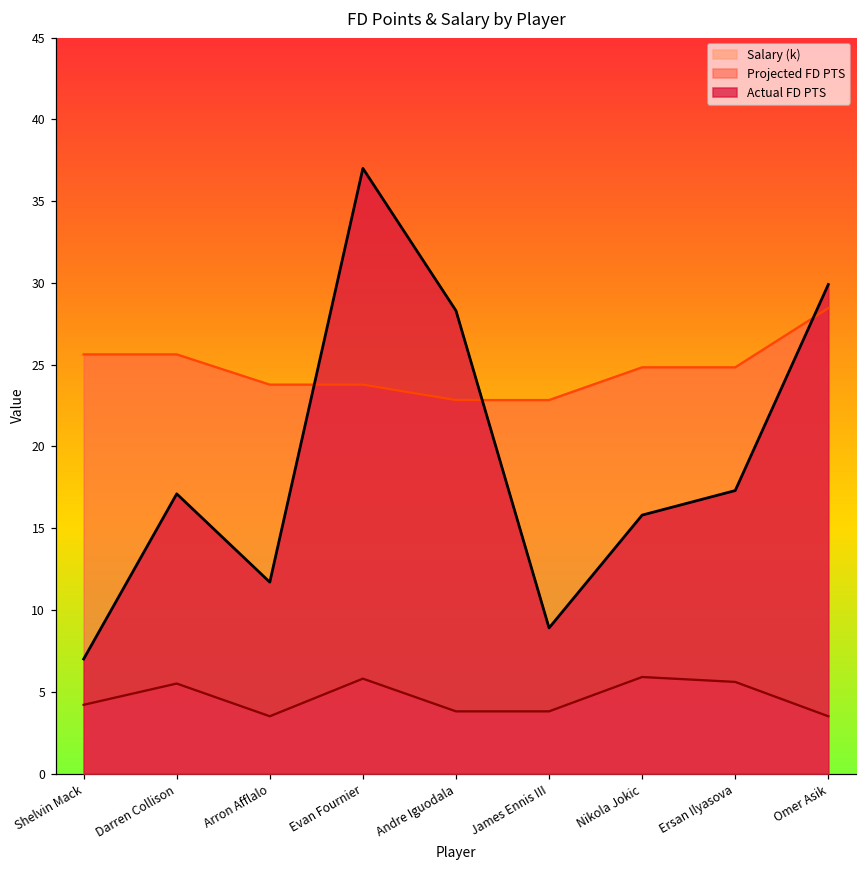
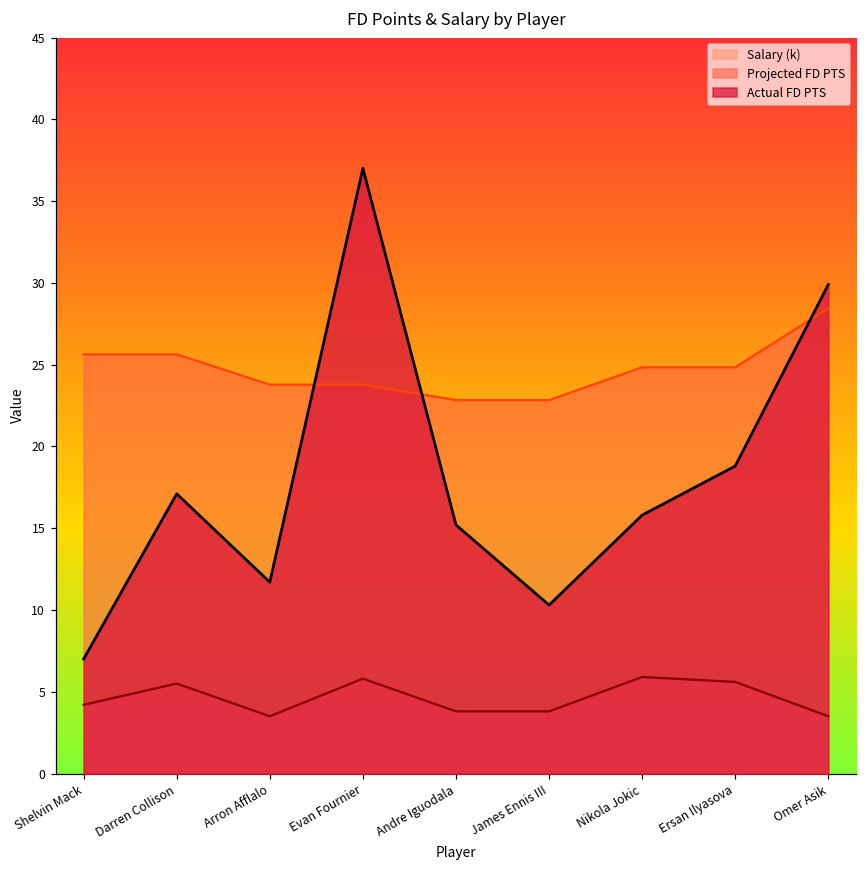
  {
    "Actual FD PTS": {
      "Shelvin Mack": 7.0,
      "Darren Collison": 17.1,
      "Arron Afflalo": 11.7,
      "Evan Fournier": 37.0,
-     "Andre Iguodala": 28.3,
-     "James Ennis III": 8.9,
+     "Andre Iguodala": 15.2,
+     "James Ennis III": 10.3,
      "Nikola Jokic": 15.8,
-     "Ersan Ilyasova": 17.3,
+     "Ersan Ilyasova": 18.8,
      "Omer Asik": 29.9
    }
  }
